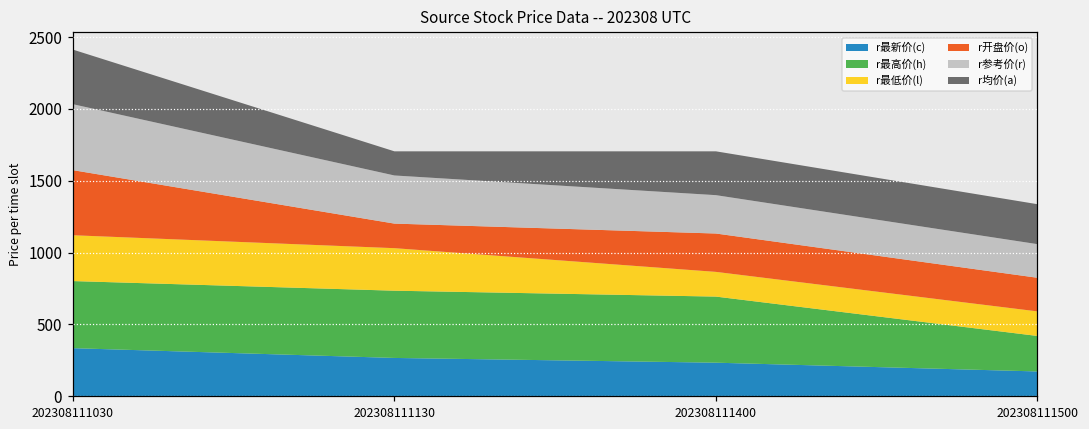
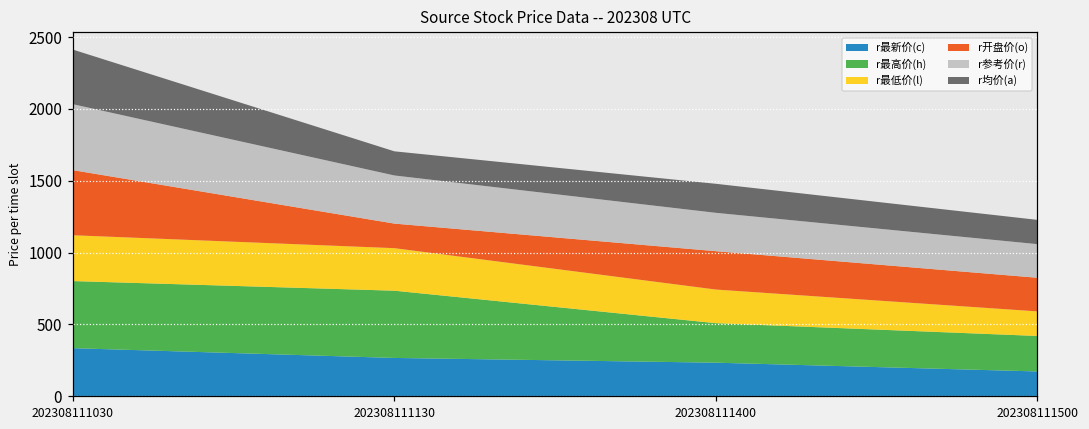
  {
    "r最新价(c)": {
      "202308111030": 340,
      "202308111130": 270,
      "202308111400": 230,
      "202308111500": 170
    },
    "r最高价(h)": {
      "202308111030": 470,
      "202308111130": 470,
-     "202308111400": 460,
+     "202308111400": 280,
      "202308111500": 250
    },
    "r最低价(l)": {
      "202308111030": 320,
      "202308111130": 300,
-     "202308111400": 170,
+     "202308111400": 230,
      "202308111500": 170
    },
    "r开盘价(o)": {
      "202308111030": 450,
      "202308111130": 170,
      "202308111400": 270,
      "202308111500": 230
    },
    "r参考价(r)": {
      "202308111030": 460,
      "202308111130": 340,
      "202308111400": 270,
      "202308111500": 230
    },
    "r均价(a)": {
      "202308111030": 380,
      "202308111130": 170,
-     "202308111400": 310,
-     "202308111500": 280
+     "202308111400": 200,
+     "202308111500": 170
    }
  }
